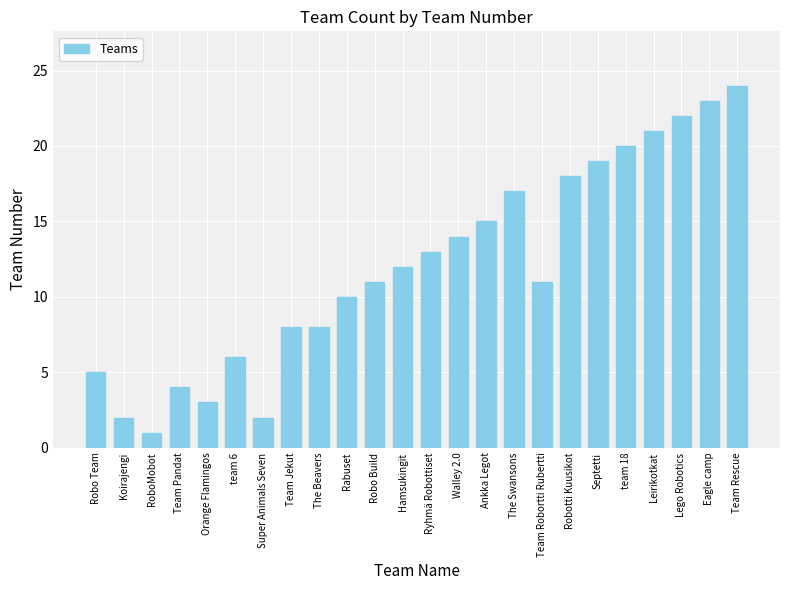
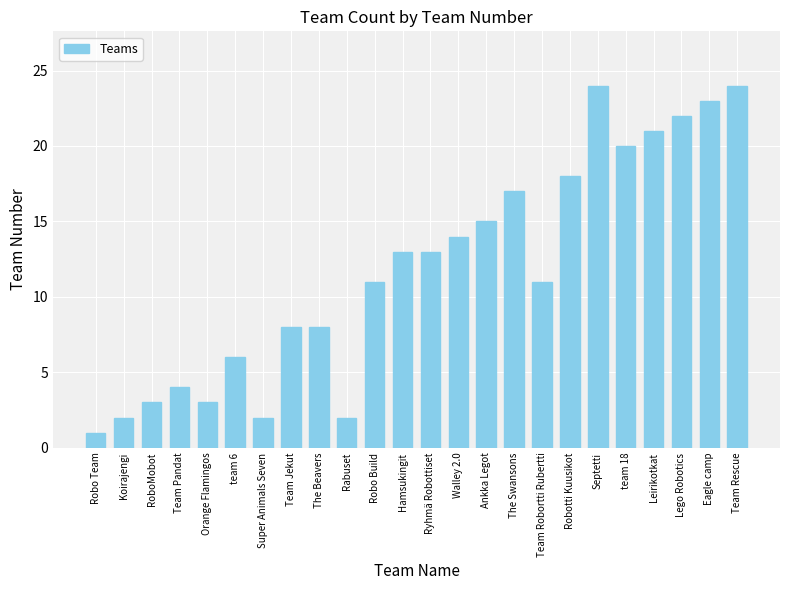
  {
-   "Robo Team": 5,
+   "Robo Team": 1,
    "Koirajengi": 2,
-   "RoboMobot": 1,
+   "RoboMobot": 3,
    "Team Pandat": 4,
    "Orange Flamingos": 3,
    "team 6": 6,
    "Super Animals Seven": 2,
    "Team Jekut": 8,
    "The Beavers": 8,
-   "Rabuset": 10,
+   "Rabuset": 2,
    "Robo Build": 11,
-   "Hamsukingit": 12,
+   "Hamsukingit": 13,
    "Ryhmä Robottiset": 13,
    "Walley 2.0": 14,
    "Ankka Legot": 15,
    "The Swansons": 17,
    "Team Robortti Rubertti": 11,
    "Robotti Kuusikot": 18,
-   "Septetti": 19,
+   "Septetti": 24,
    "team 18": 20,
    "Leirikotkat": 21,
    "Lego Robotics": 22,
    "Eagle camp": 23,
    "Team Rescue": 24
  }
